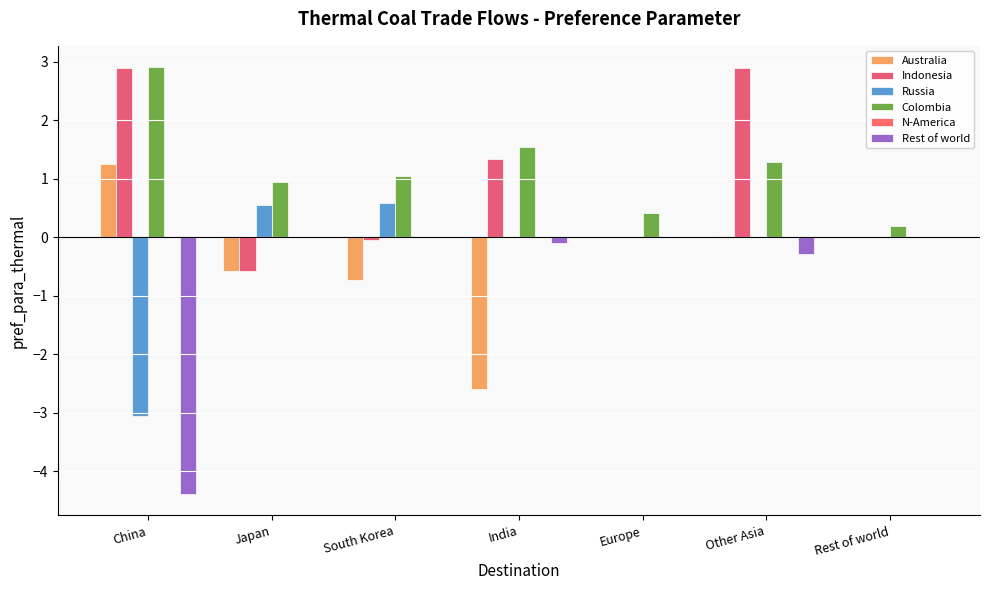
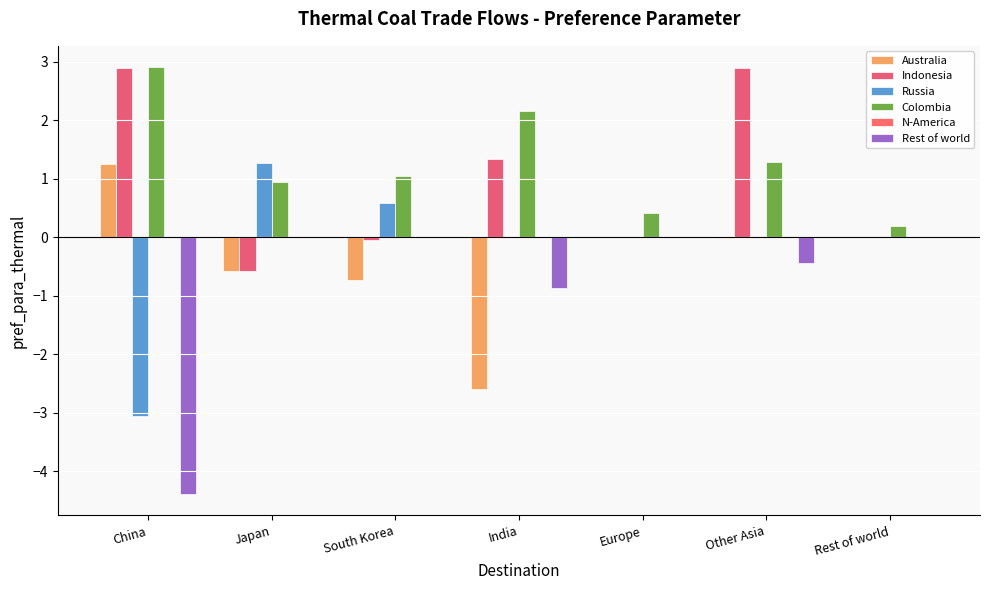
  {
    "Russia": {
      "China": -3.1,
-     "Japan": 0.6,
+     "Japan": 1.3,
      "South Korea": 0.6,
      "India": 0.0,
      "Europe": 0.0,
      "Other Asia": 0.0,
      "Rest of world": 0.0
    },
    "Colombia": {
      "China": 2.9,
      "Japan": 0.9,
      "South Korea": 1.1,
-     "India": 1.6,
+     "India": 2.2,
      "Europe": 0.4,
      "Other Asia": 1.3,
      "Rest of world": 0.2
    },
    "Rest of world": {
      "China": -4.4,
      "Japan": 0.0,
      "South Korea": 0.0,
-     "India": -0.1,
+     "India": -0.9,
      "Europe": 0.0,
-     "Other Asia": -0.3,
+     "Other Asia": -0.4,
      "Rest of world": 0.0
    }
  }
